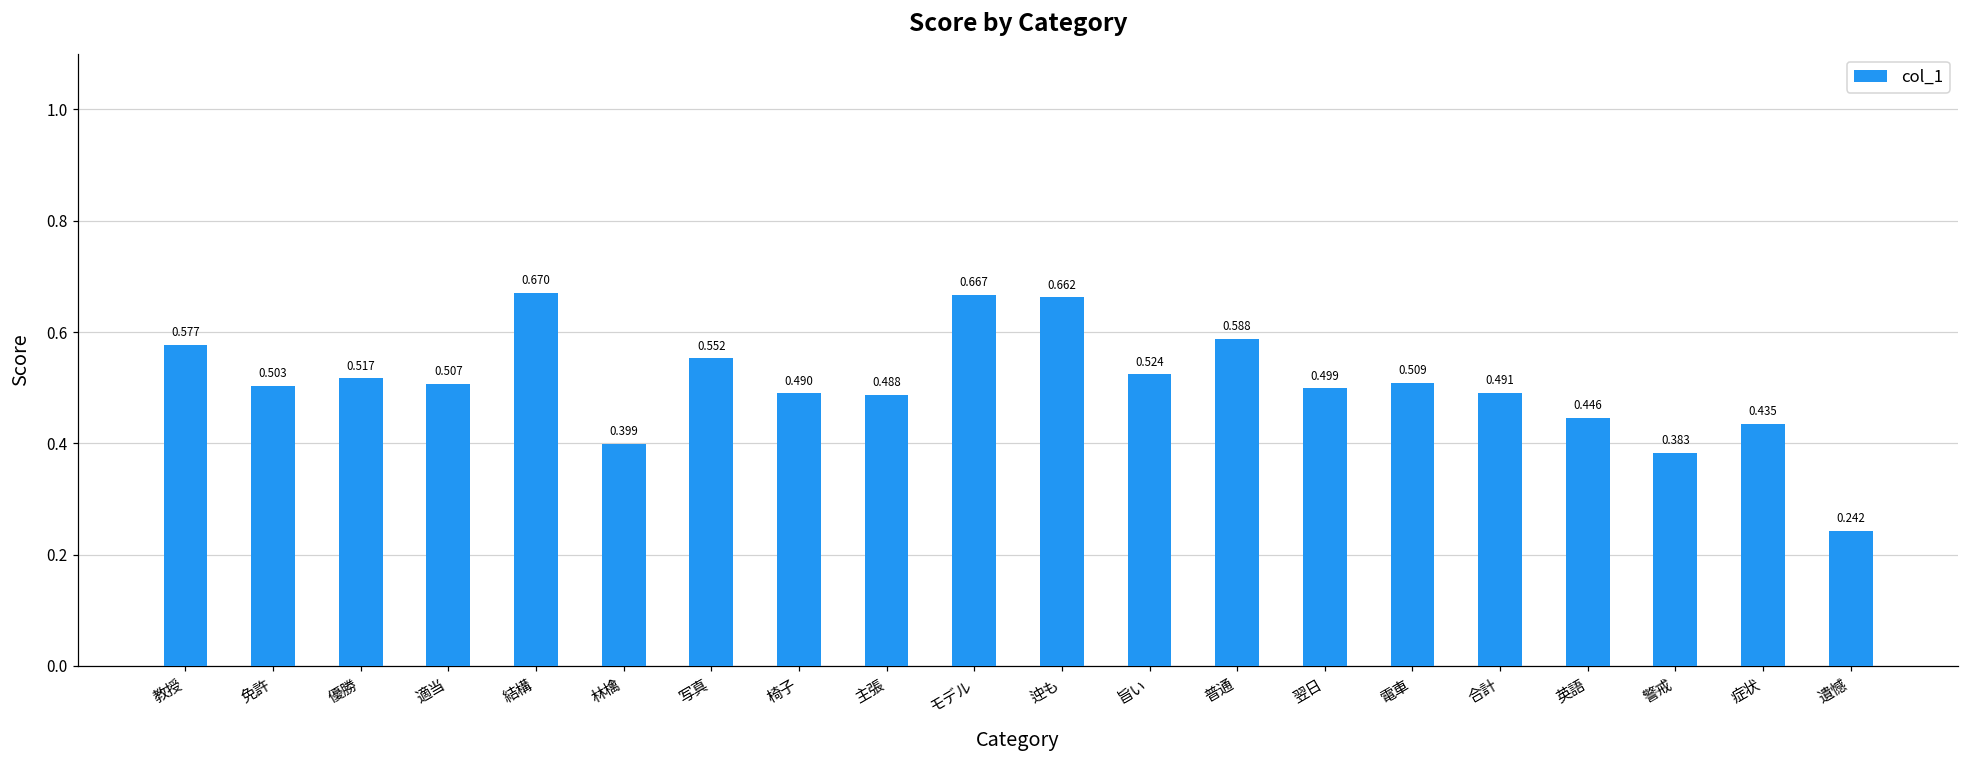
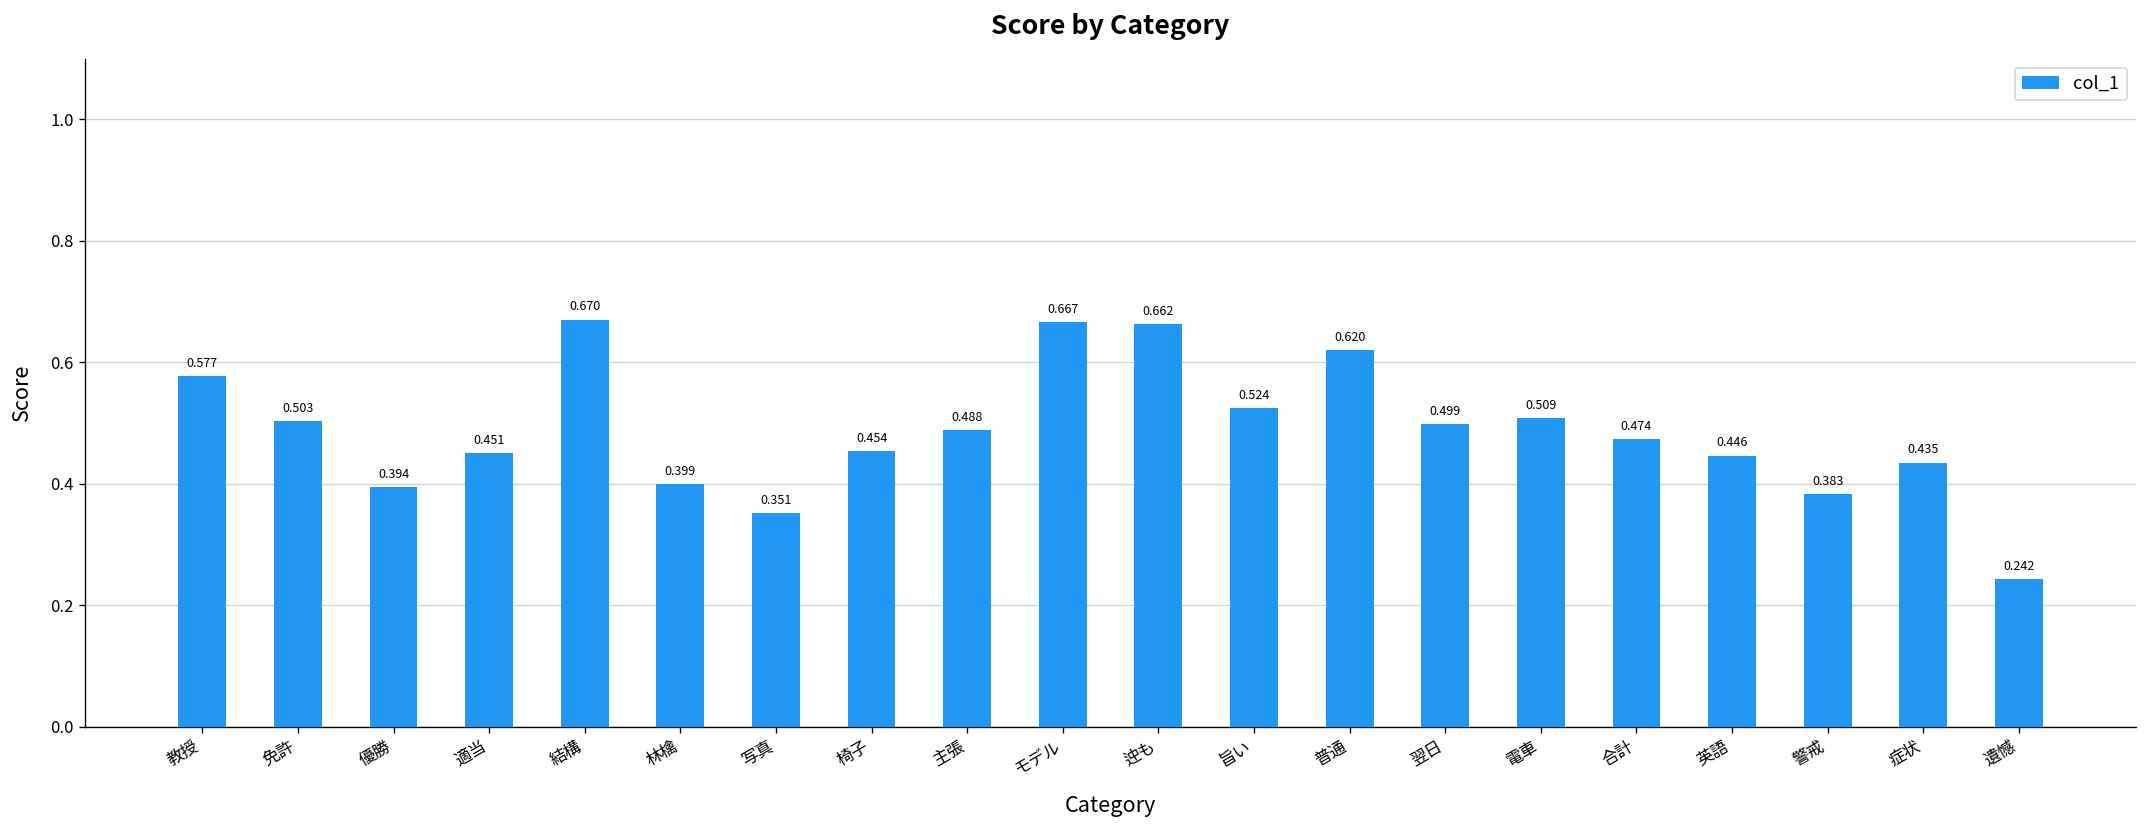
  {
    "教授": 0.577,
    "免許": 0.503,
-   "優勝": 0.517,
-   "適当": 0.507,
+   "優勝": 0.394,
+   "適当": 0.451,
    "結構": 0.670,
    "林檎": 0.399,
-   "写真": 0.552,
-   "椅子": 0.490,
+   "写真": 0.351,
+   "椅子": 0.454,
    "主張": 0.488,
    "モデル": 0.667,
    "迚も": 0.662,
    "旨い": 0.524,
-   "普通": 0.588,
+   "普通": 0.620,
    "翌日": 0.499,
    "電車": 0.509,
-   "合計": 0.491,
+   "合計": 0.474,
    "英語": 0.446,
    "警戒": 0.383,
    "症状": 0.435,
    "遺憾": 0.242
  }
